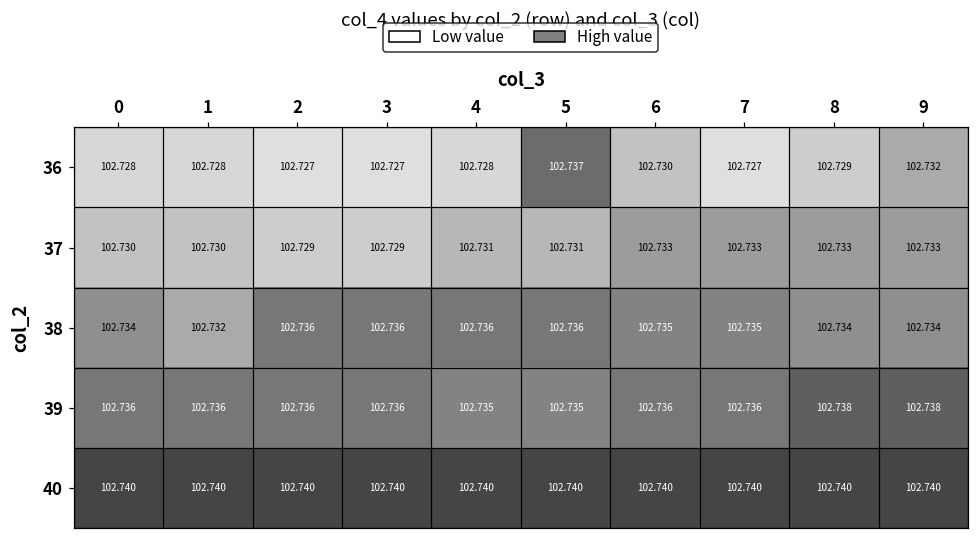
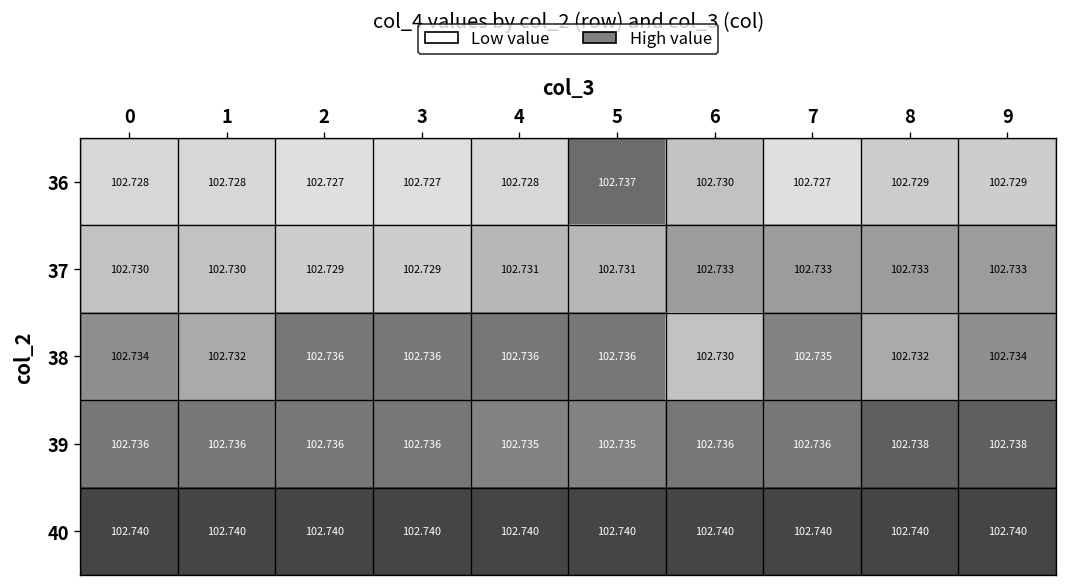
  {
    "36": {
      "0": 102.728,
      "1": 102.728,
      "2": 102.727,
      "3": 102.727,
      "4": 102.728,
      "5": 102.737,
      "6": 102.730,
      "7": 102.727,
      "8": 102.729,
-     "9": 102.732
+     "9": 102.729
    },
    "37": {
      "0": 102.730,
      "1": 102.730,
      "2": 102.729,
      "3": 102.729,
      "4": 102.731,
      "5": 102.731,
      "6": 102.733,
      "7": 102.733,
      "8": 102.733,
      "9": 102.733
    },
    "38": {
      "0": 102.734,
      "1": 102.732,
      "2": 102.736,
      "3": 102.736,
      "4": 102.736,
      "5": 102.736,
-     "6": 102.735,
+     "6": 102.730,
      "7": 102.735,
-     "8": 102.734,
+     "8": 102.732,
      "9": 102.734
    },
    "39": {
      "0": 102.736,
      "1": 102.736,
      "2": 102.736,
      "3": 102.736,
      "4": 102.735,
      "5": 102.735,
      "6": 102.736,
      "7": 102.736,
      "8": 102.738,
      "9": 102.738
    },
    "40": {
      "0": 102.740,
      "1": 102.740,
      "2": 102.740,
      "3": 102.740,
      "4": 102.740,
      "5": 102.740,
      "6": 102.740,
      "7": 102.740,
      "8": 102.740,
      "9": 102.740
    }
  }
